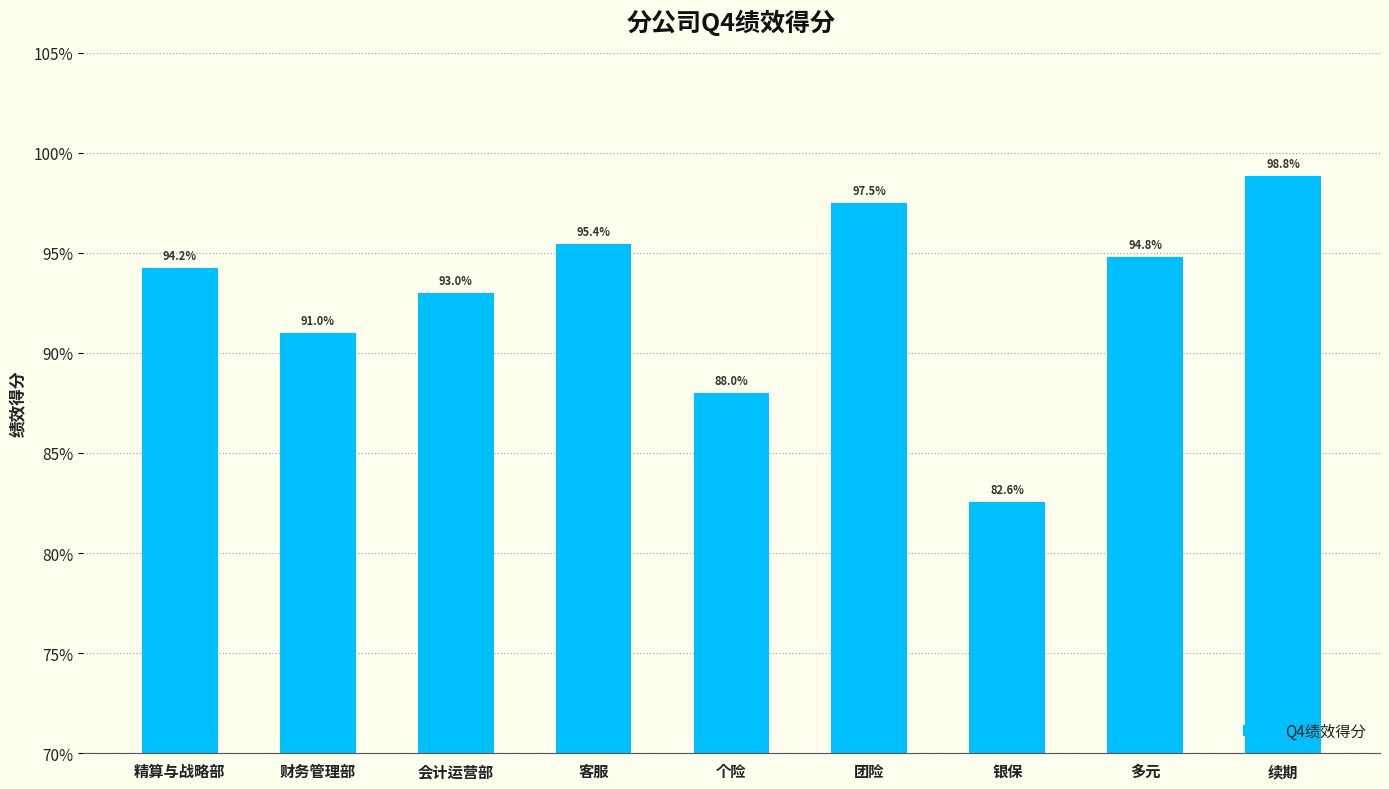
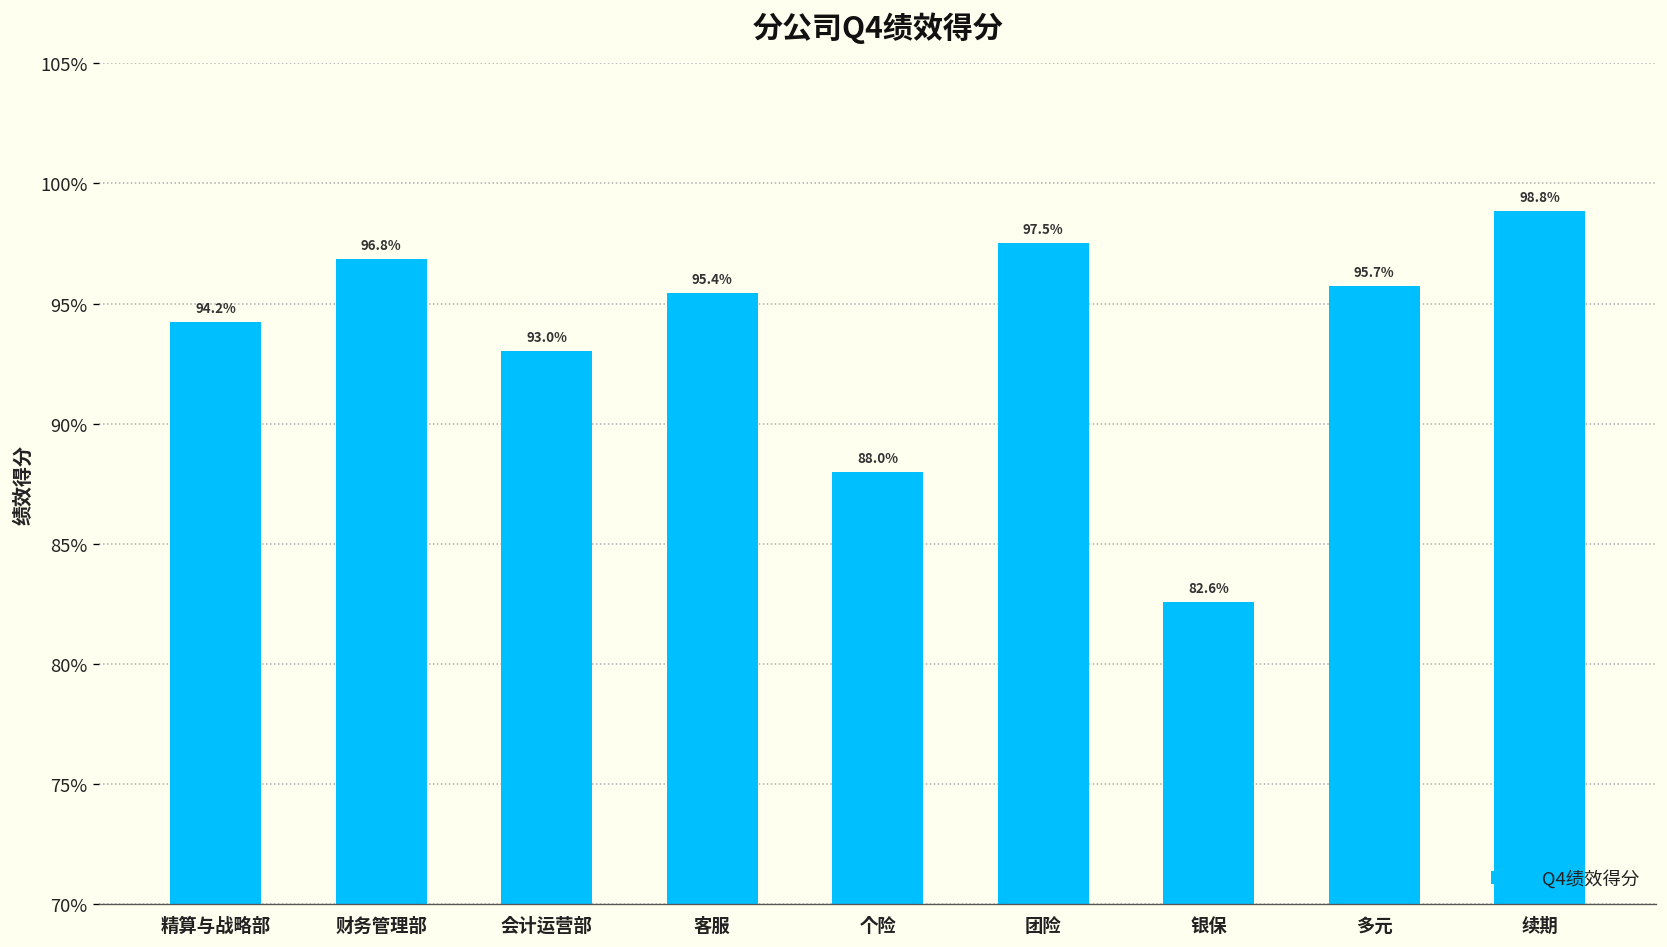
  {
    "精算与战略部": "94.2%",
-   "财务管理部": "91.0%",
+   "财务管理部": "96.8%",
    "会计运营部": "93.0%",
    "客服": "95.4%",
    "个险": "88.0%",
    "团险": "97.5%",
    "银保": "82.6%",
-   "多元": "94.8%",
+   "多元": "95.7%",
    "续期": "98.8%"
  }
